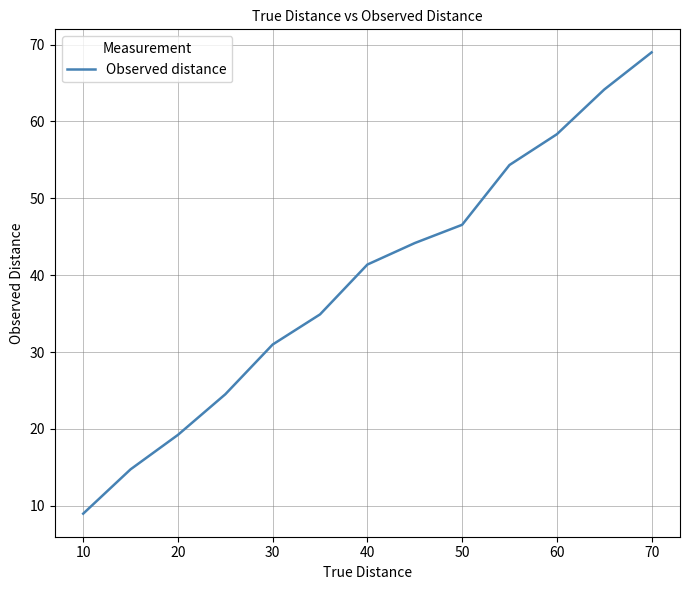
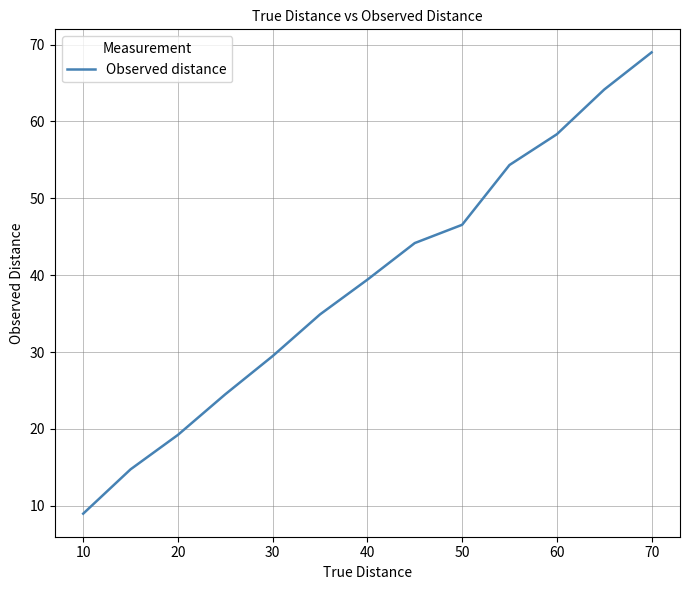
  {
    "10": 9,
    "20": 19,
-   "30": 31,
-   "40": 41,
+   "30": 29,
+   "40": 39,
    "50": 47,
    "60": 58,
    "70": 69
  }
